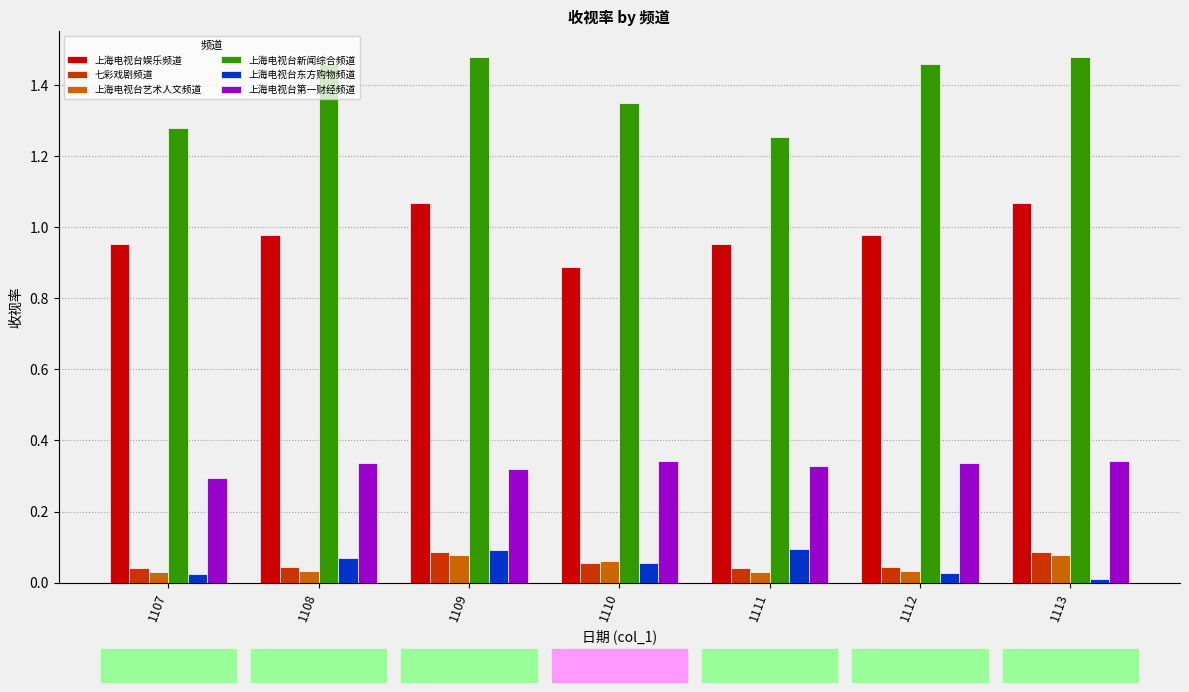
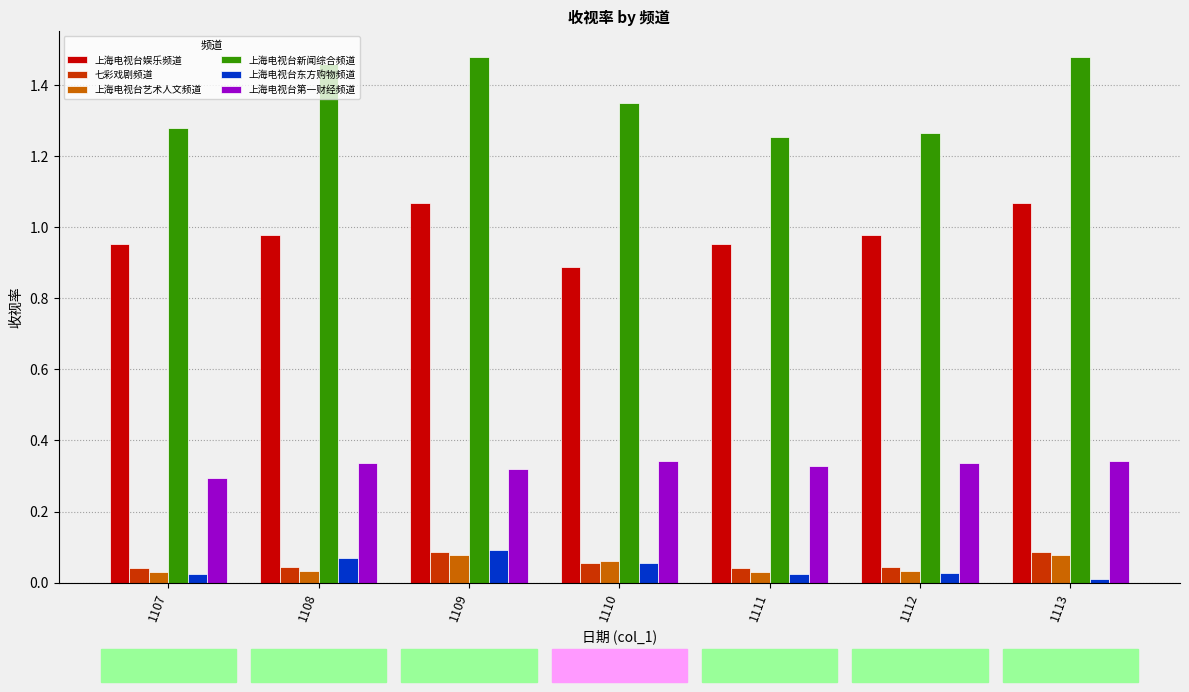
  {
    "上海电视台新闻综合频道": {
      "1107": 1.28,
      "1109": 1.48,
      "1110": 1.35,
      "1111": 1.25,
-     "1112": 1.46,
+     "1112": 1.26,
      "1113": 1.48
    },
    "上海电视台东方购物频道": {
      "1107": 0.02,
      "1108": 0.07,
      "1109": 0.09,
      "1110": 0.05,
-     "1111": 0.10,
+     "1111": 0.02,
      "1112": 0.03,
      "1113": 0.01
    },
    "上海电视台第一财经频道": {
      "1107": 0.30,
      "1108": 0.34,
      "1109": 0.32,
      "1110": 0.34,
      "1111": 0.33,
      "1112": 0.34,
      "1113": 0.34
    }
  }
